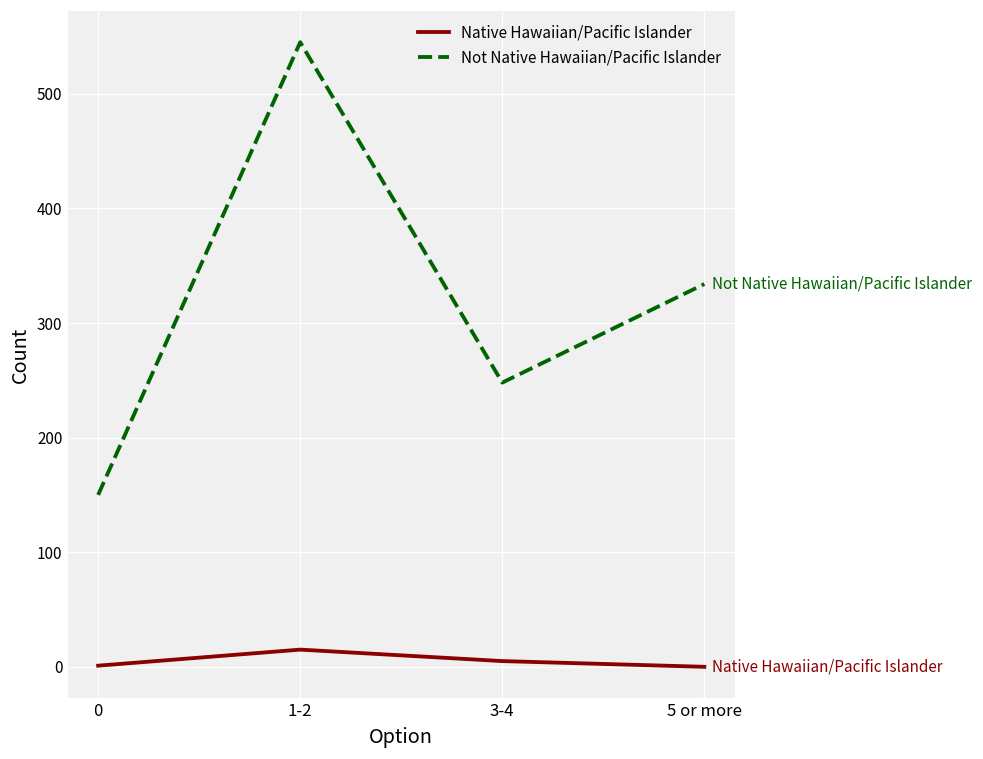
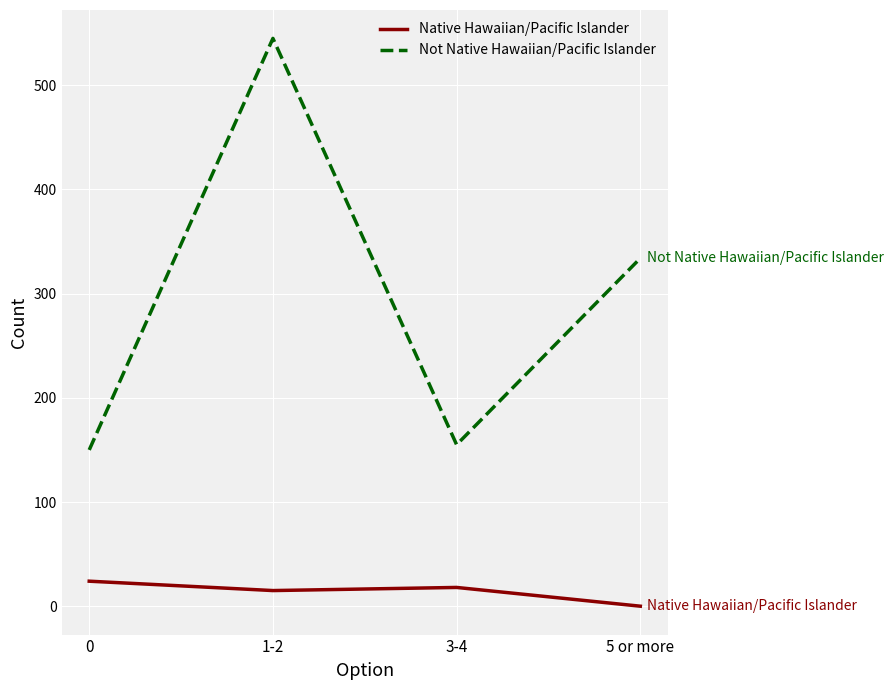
  {
    "Native Hawaiian/Pacific Islander": {
-     "0": 1,
+     "0": 24,
      "1-2": 15,
-     "3-4": 5,
+     "3-4": 18,
      "5 or more": 0
    },
    "Not Native Hawaiian/Pacific Islander": {
      "0": 150,
      "1-2": 545,
-     "3-4": 248,
+     "3-4": 155,
      "5 or more": 334
    }
  }
